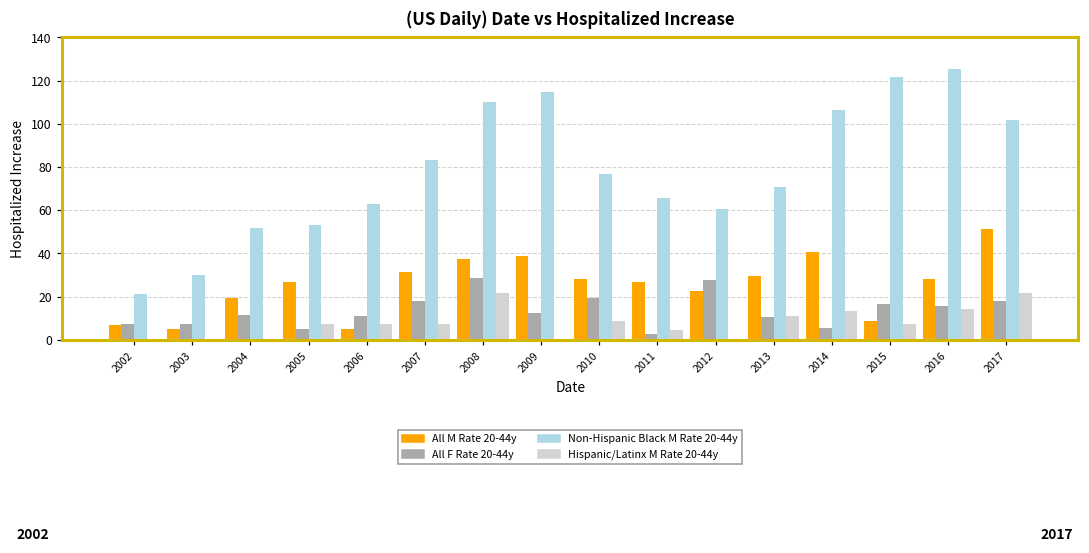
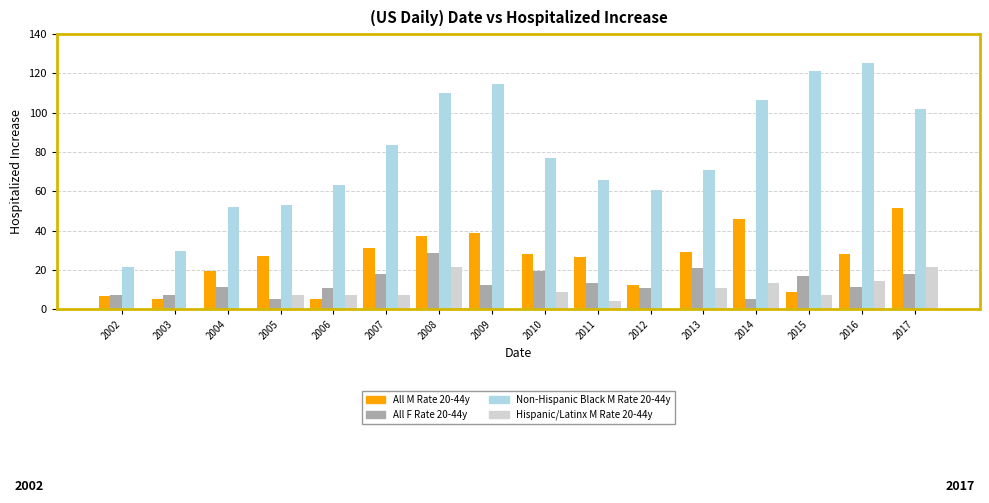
  {
    "All M Rate 20-44y": {
      "2002": 7,
      "2003": 5,
      "2004": 19,
      "2005": 27,
      "2006": 5,
      "2007": 31,
      "2008": 37,
      "2009": 39,
      "2010": 28,
      "2011": 27,
-     "2012": 23,
+     "2012": 12,
      "2013": 29,
-     "2014": 41,
+     "2014": 46,
      "2015": 9,
      "2016": 28,
      "2017": 51
    },
    "All F Rate 20-44y": {
      "2002": 7,
      "2003": 7,
      "2004": 12,
      "2005": 5,
      "2006": 11,
      "2007": 18,
      "2008": 28,
      "2009": 12,
      "2010": 19,
-     "2011": 3,
-     "2012": 28,
-     "2013": 11,
+     "2011": 13,
+     "2012": 11,
+     "2013": 21,
      "2014": 5,
      "2015": 17,
-     "2016": 16,
+     "2016": 11,
      "2017": 18
    }
  }
